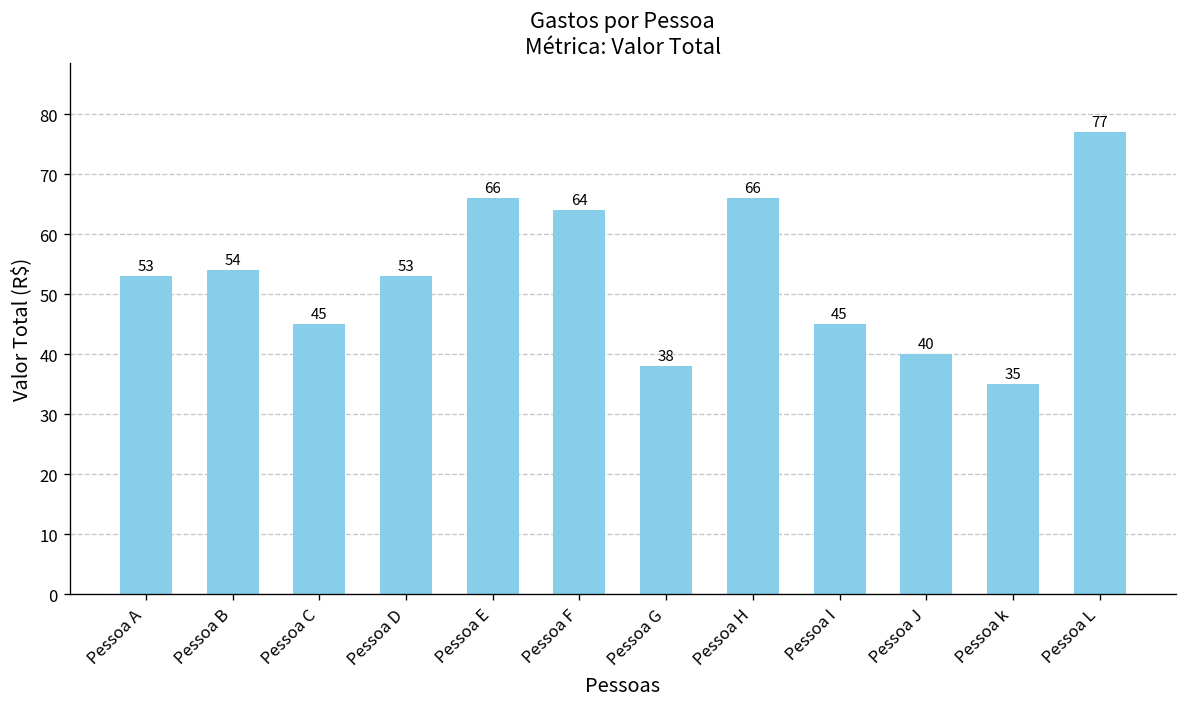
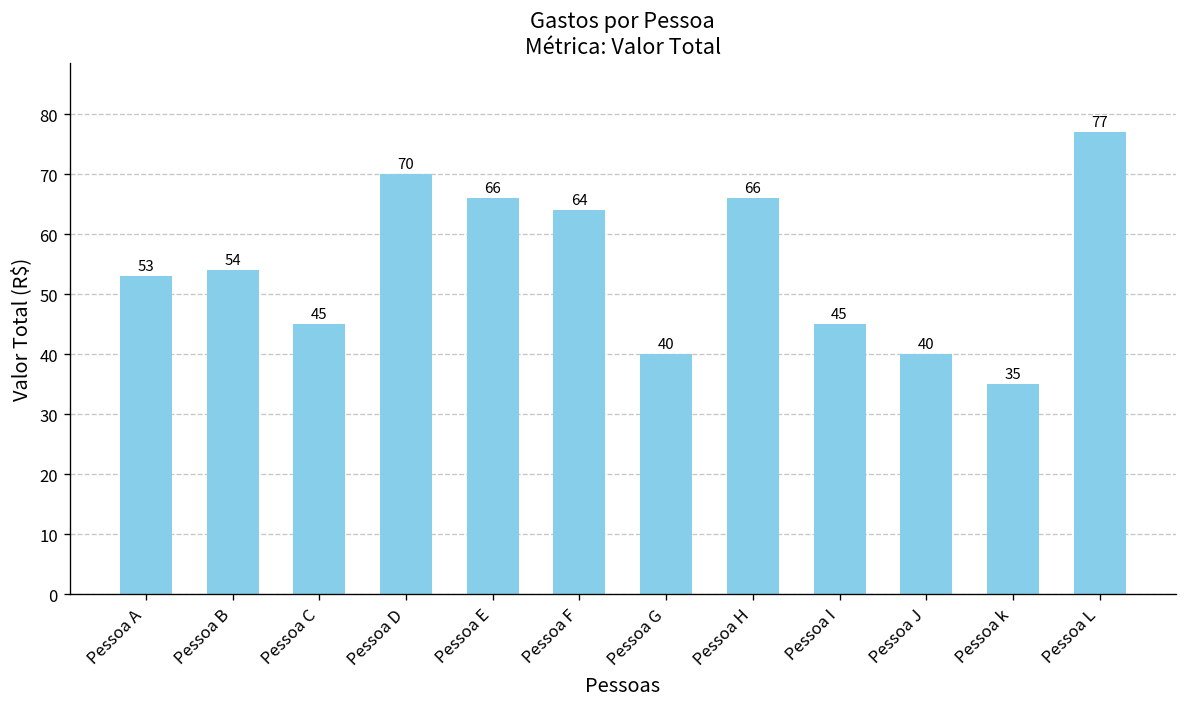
  {
    "Pessoa A": 53,
    "Pessoa B": 54,
    "Pessoa C": 45,
-   "Pessoa D": 53,
+   "Pessoa D": 70,
    "Pessoa E": 66,
    "Pessoa F": 64,
-   "Pessoa G": 38,
+   "Pessoa G": 40,
    "Pessoa H": 66,
    "Pessoa I": 45,
    "Pessoa J": 40,
    "Pessoa k": 35,
    "Pessoa L": 77
  }
